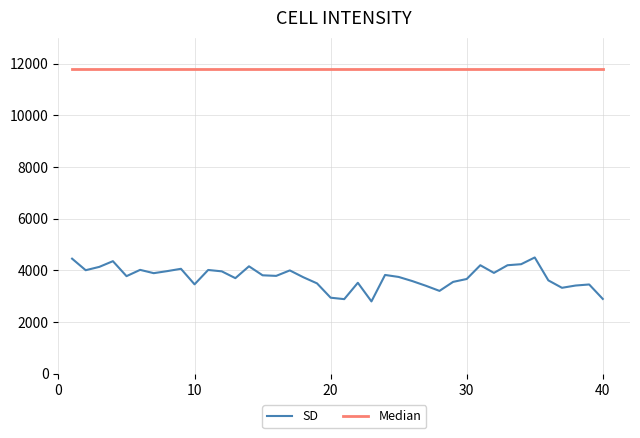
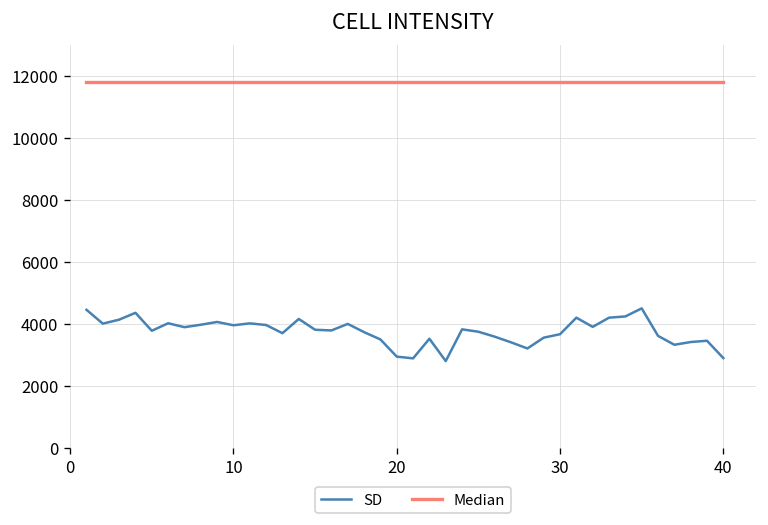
  {
    "SD": {
-     "10": 3500,
+     "10": 4000,
      "20": 2900,
      "30": 3700,
      "40": 2900
    },
    "Median": {
      "10": 11800,
      "20": 11800,
      "30": 11800,
      "40": 11800
    }
  }
